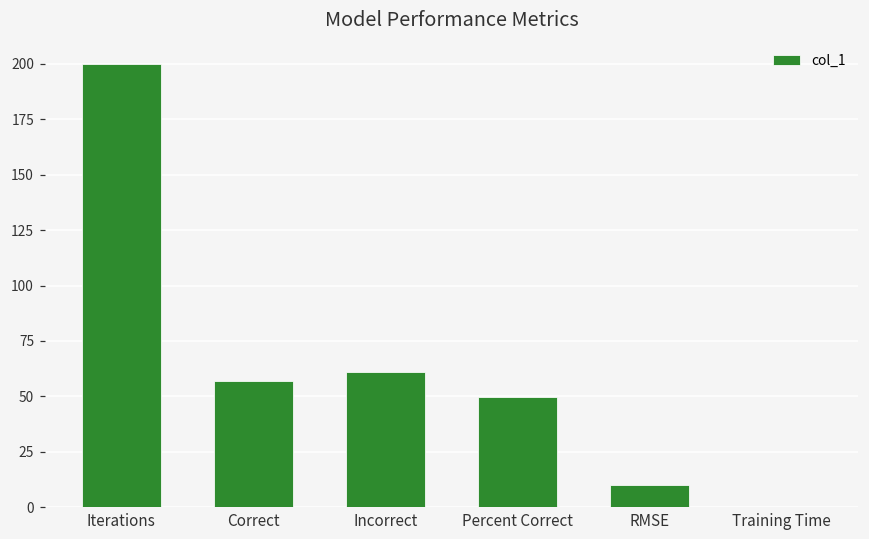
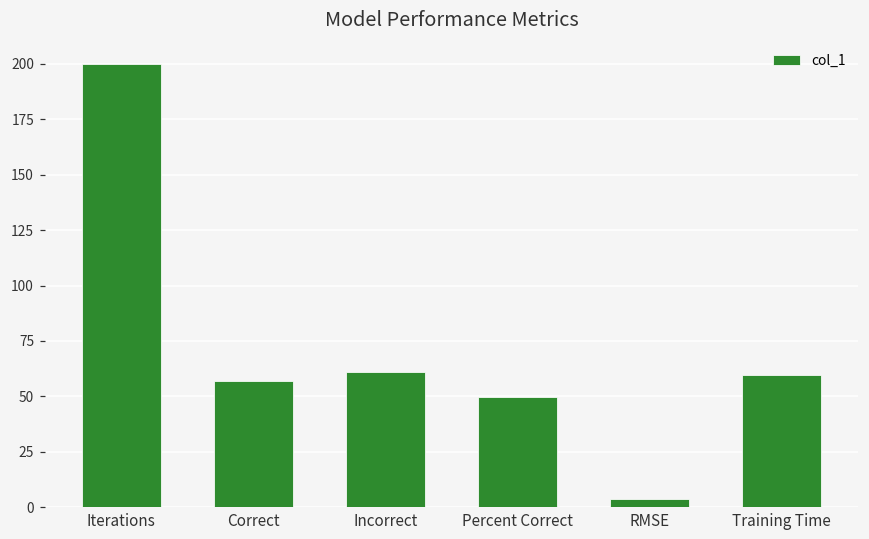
  {
    "Iterations": 200,
    "Correct": 57,
    "Incorrect": 61,
    "Percent Correct": 50,
-   "RMSE": 10,
-   "Training Time": 0
+   "RMSE": 4,
+   "Training Time": 60
  }
